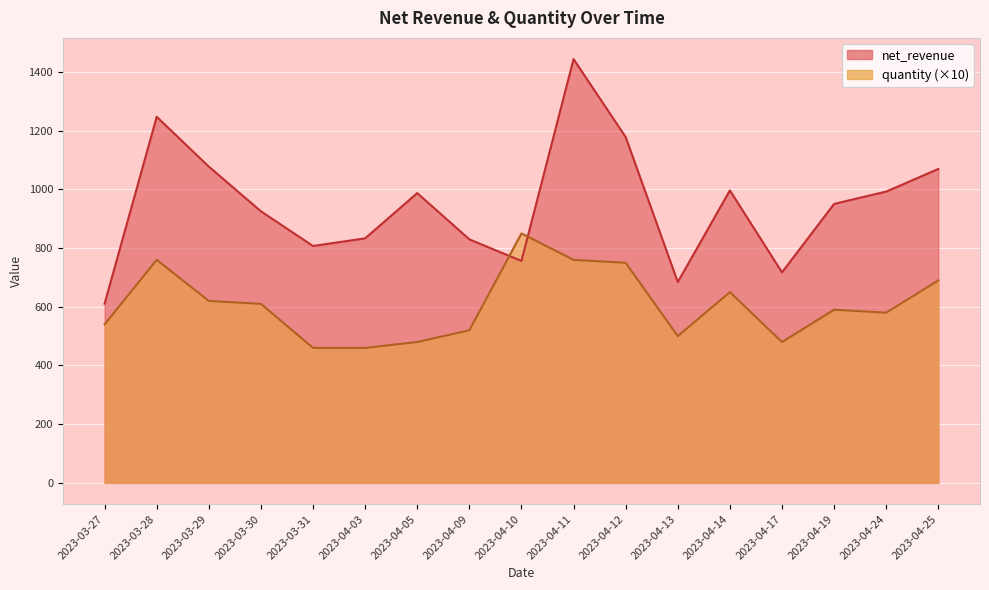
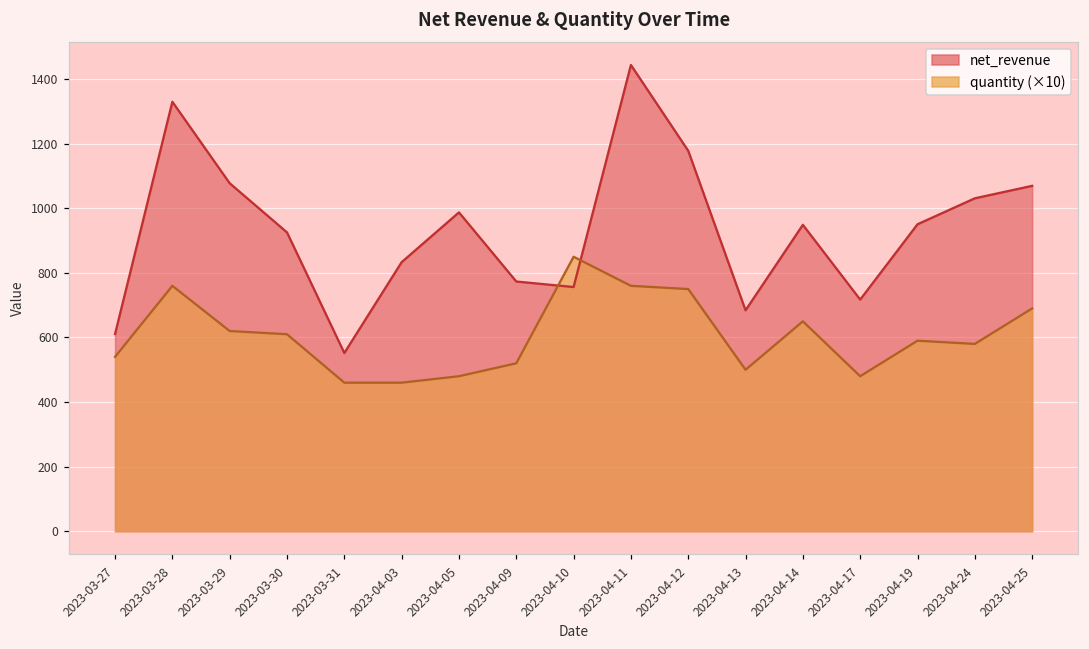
  {
    "net_revenue": {
      "2023-03-27": 610,
-     "2023-03-28": 1250,
+     "2023-03-28": 1330,
      "2023-03-29": 1080,
      "2023-03-30": 930,
-     "2023-03-31": 810,
+     "2023-03-31": 550,
      "2023-04-03": 830,
      "2023-04-05": 990,
-     "2023-04-09": 830,
+     "2023-04-09": 770,
      "2023-04-10": 760,
      "2023-04-11": 1440,
      "2023-04-12": 1180,
      "2023-04-13": 680,
-     "2023-04-14": 1000,
+     "2023-04-14": 950,
      "2023-04-17": 720,
      "2023-04-19": 950,
-     "2023-04-24": 990,
+     "2023-04-24": 1030,
      "2023-04-25": 1070
    }
  }
